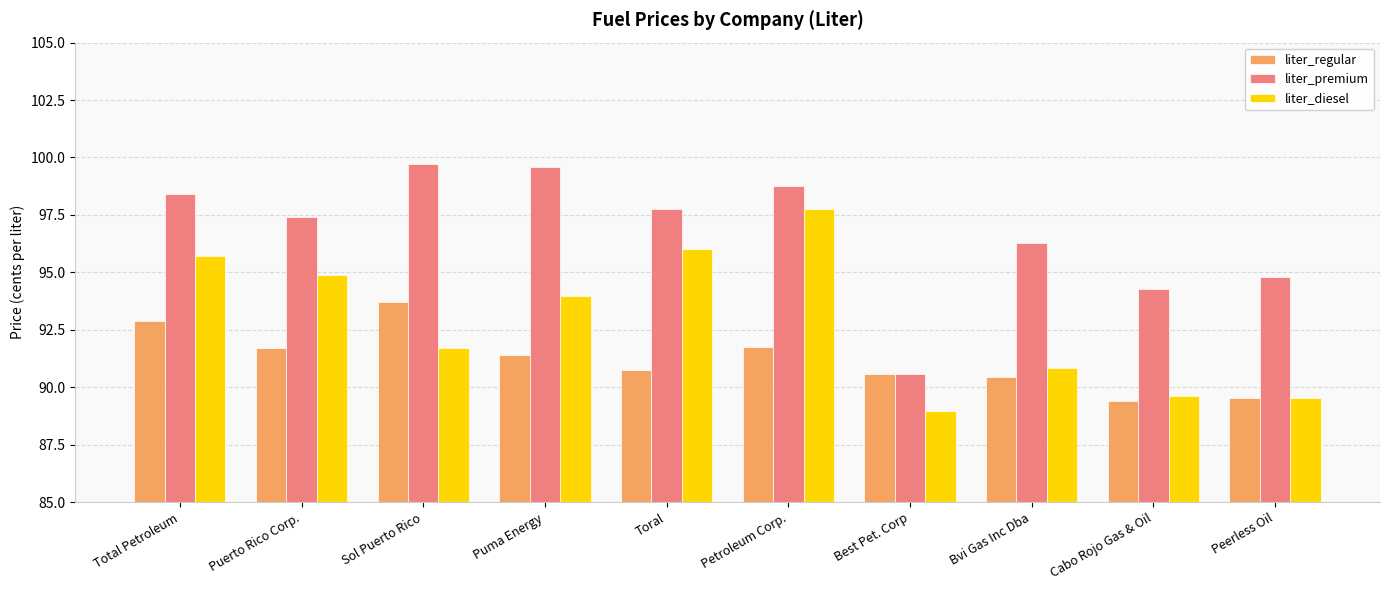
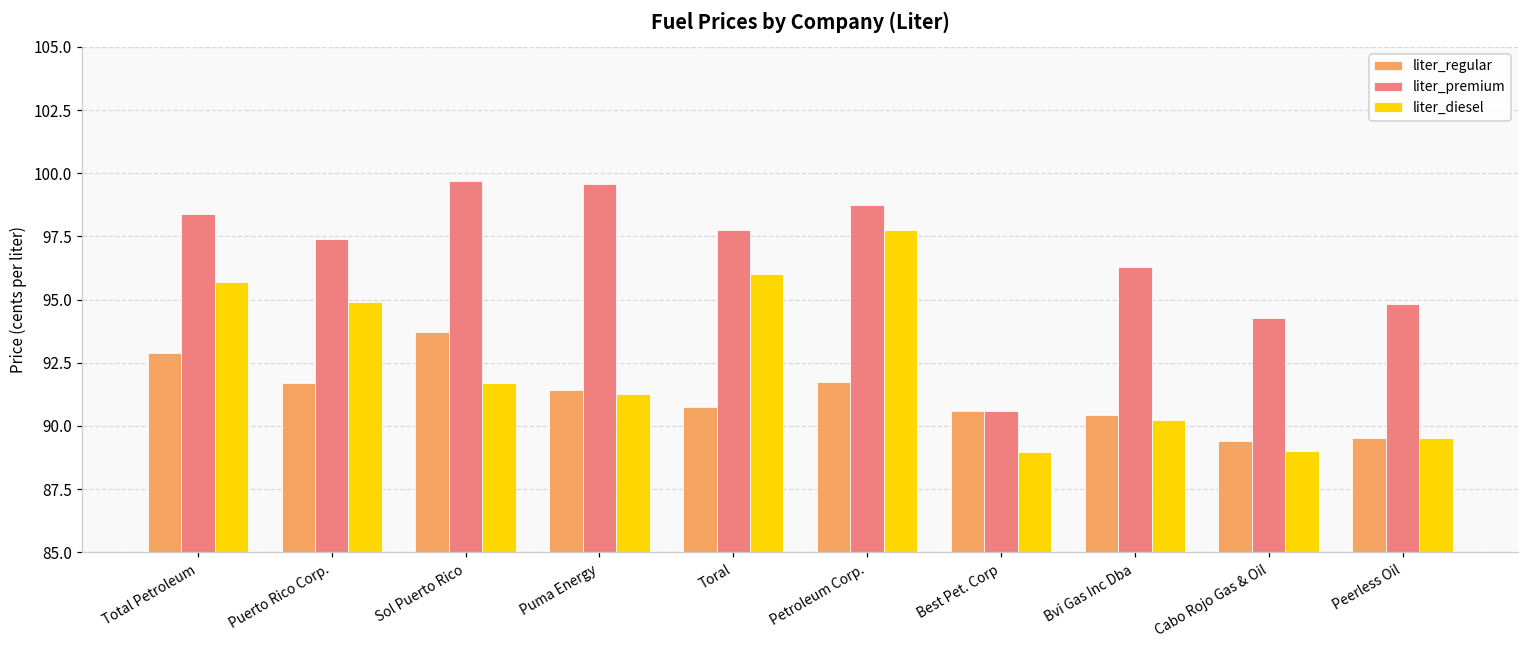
  {
    "liter_diesel": {
      "Total Petroleum": 95.7,
      "Puerto Rico Corp.": 94.9,
      "Sol Puerto Rico": 91.7,
-     "Puma Energy": 94.0,
+     "Puma Energy": 91.3,
      "Toral": 96.0,
      "Petroleum Corp.": 97.8,
      "Best Pet. Corp": 89.0,
-     "Bvi Gas Inc Dba": 90.8,
-     "Cabo Rojo Gas & Oil": 89.6,
+     "Bvi Gas Inc Dba": 90.2,
+     "Cabo Rojo Gas & Oil": 89.0,
      "Peerless Oil": 89.5
    }
  }
